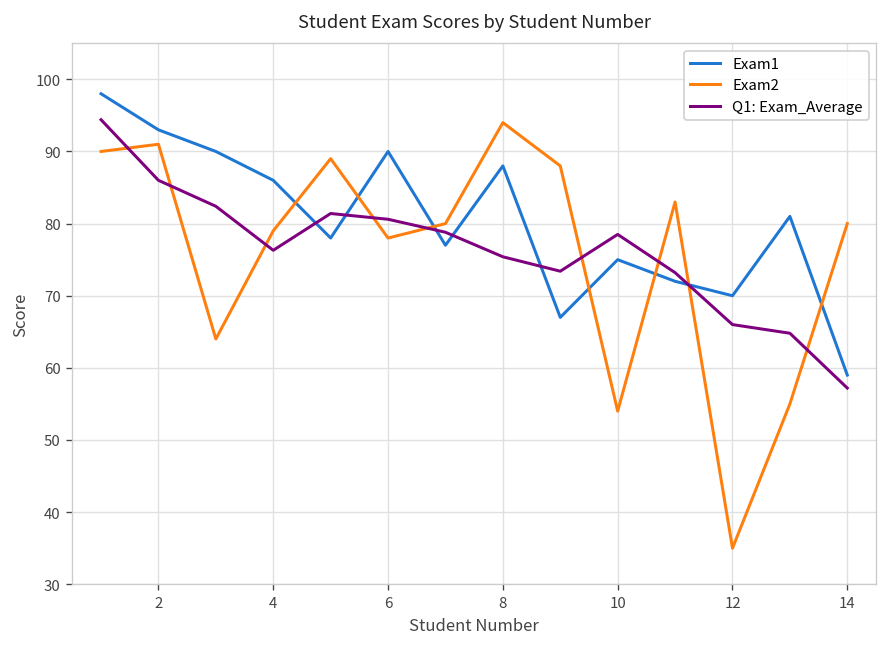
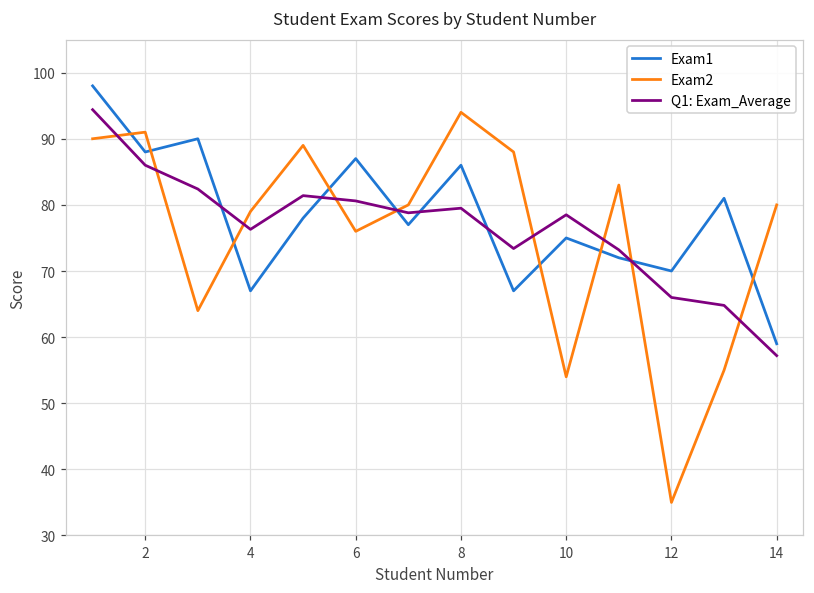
  {
    "Exam1": {
-     "2": 93,
-     "4": 86,
-     "6": 90,
-     "8": 88,
+     "2": 88,
+     "4": 67,
+     "6": 87,
+     "8": 86,
      "10": 75,
      "12": 70,
      "14": 59
    },
    "Exam2": {
      "2": 91,
      "4": 79,
-     "6": 78,
+     "6": 76,
      "8": 94,
      "10": 54,
      "12": 35,
      "14": 80
    },
    "Q1: Exam_Average": {
      "2": 86,
      "4": 76,
      "6": 81,
-     "8": 75,
+     "8": 80,
      "10": 79,
      "12": 66,
      "14": 57
    }
  }
